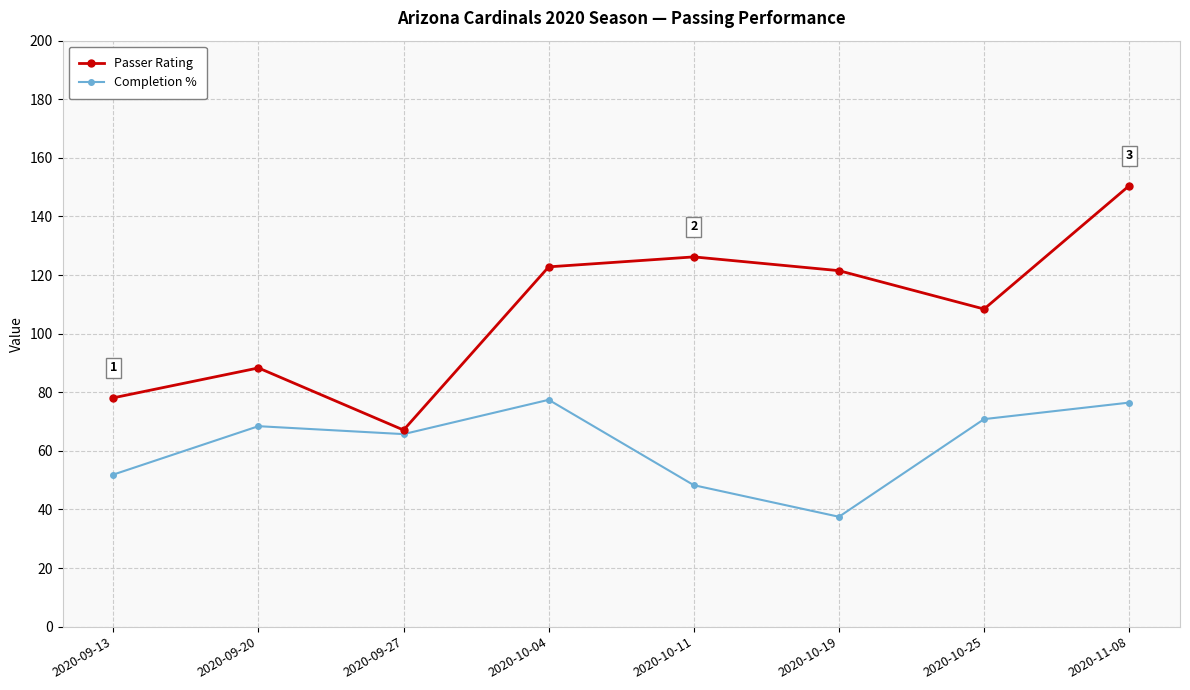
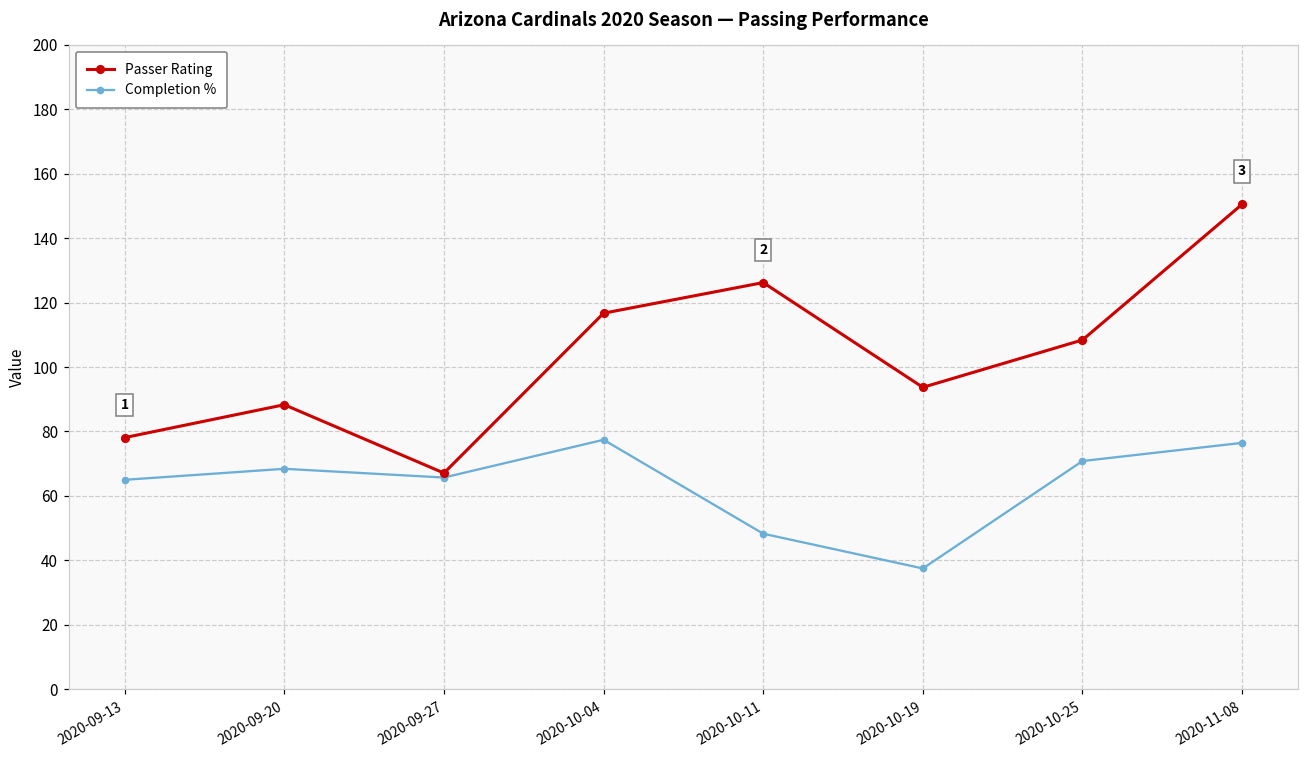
  {
    "Passer Rating": {
      "2020-09-20": 88,
      "2020-09-27": 67,
-     "2020-10-04": 123,
-     "2020-10-19": 122,
+     "2020-10-04": 117,
+     "2020-10-19": 94,
      "2020-10-25": 108
    },
    "Completion %": {
-     "2020-09-13": 52,
+     "2020-09-13": 65,
      "2020-09-20": 68,
      "2020-09-27": 66,
      "2020-10-04": 77,
      "2020-10-11": 48,
      "2020-10-19": 38,
      "2020-10-25": 71,
      "2020-11-08": 76
    }
  }
